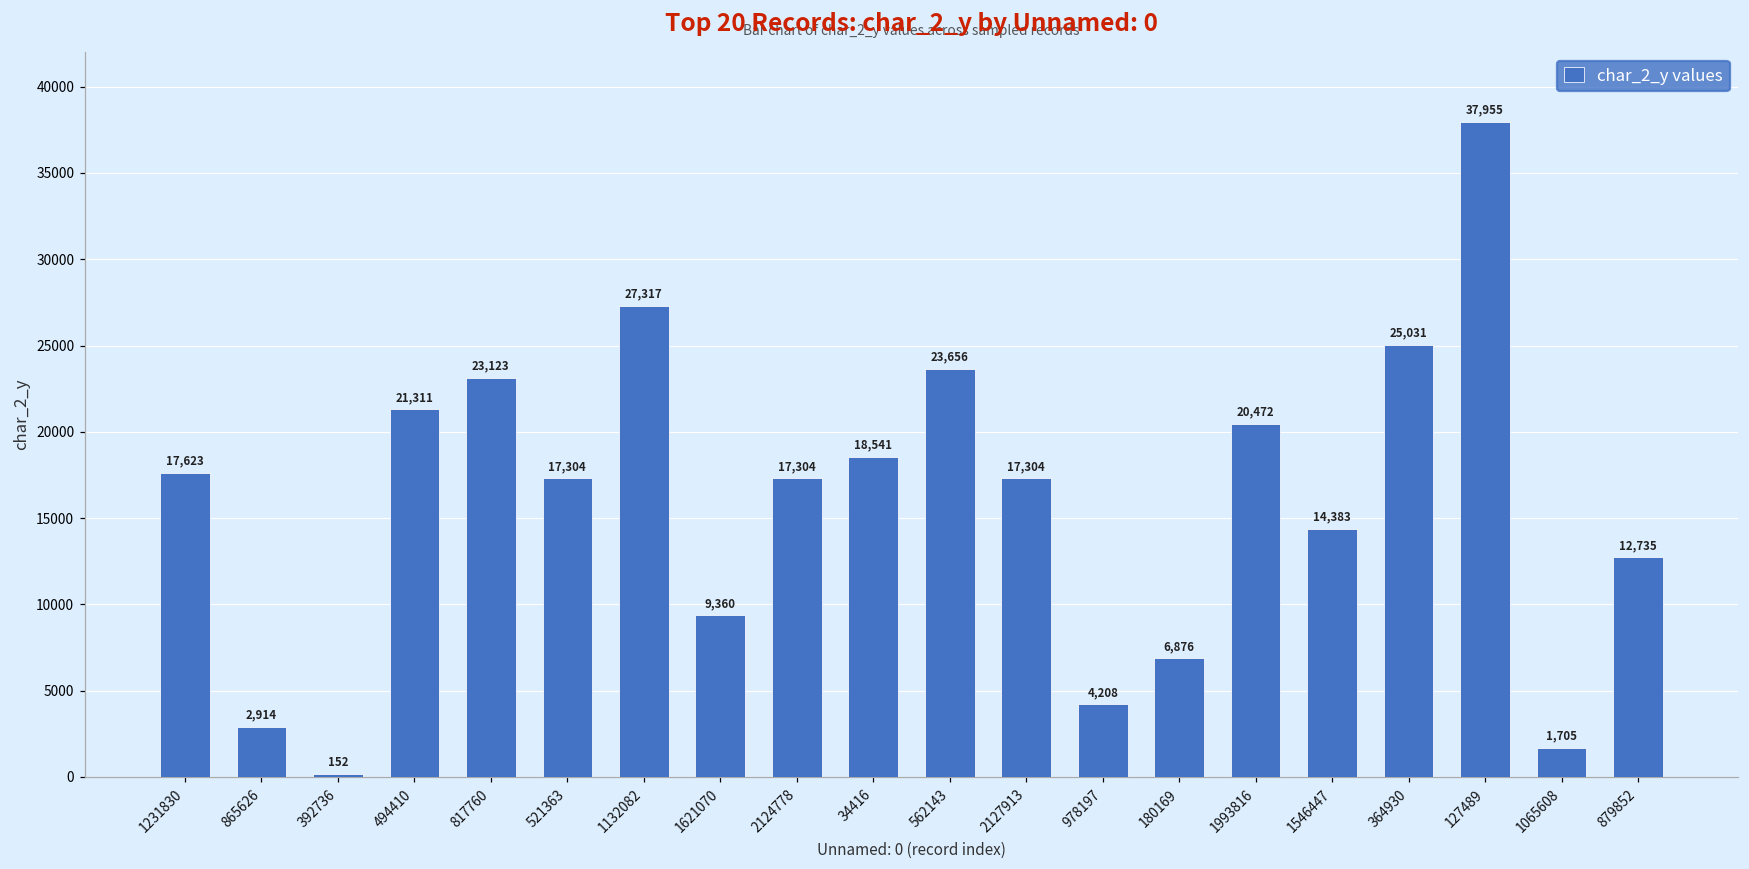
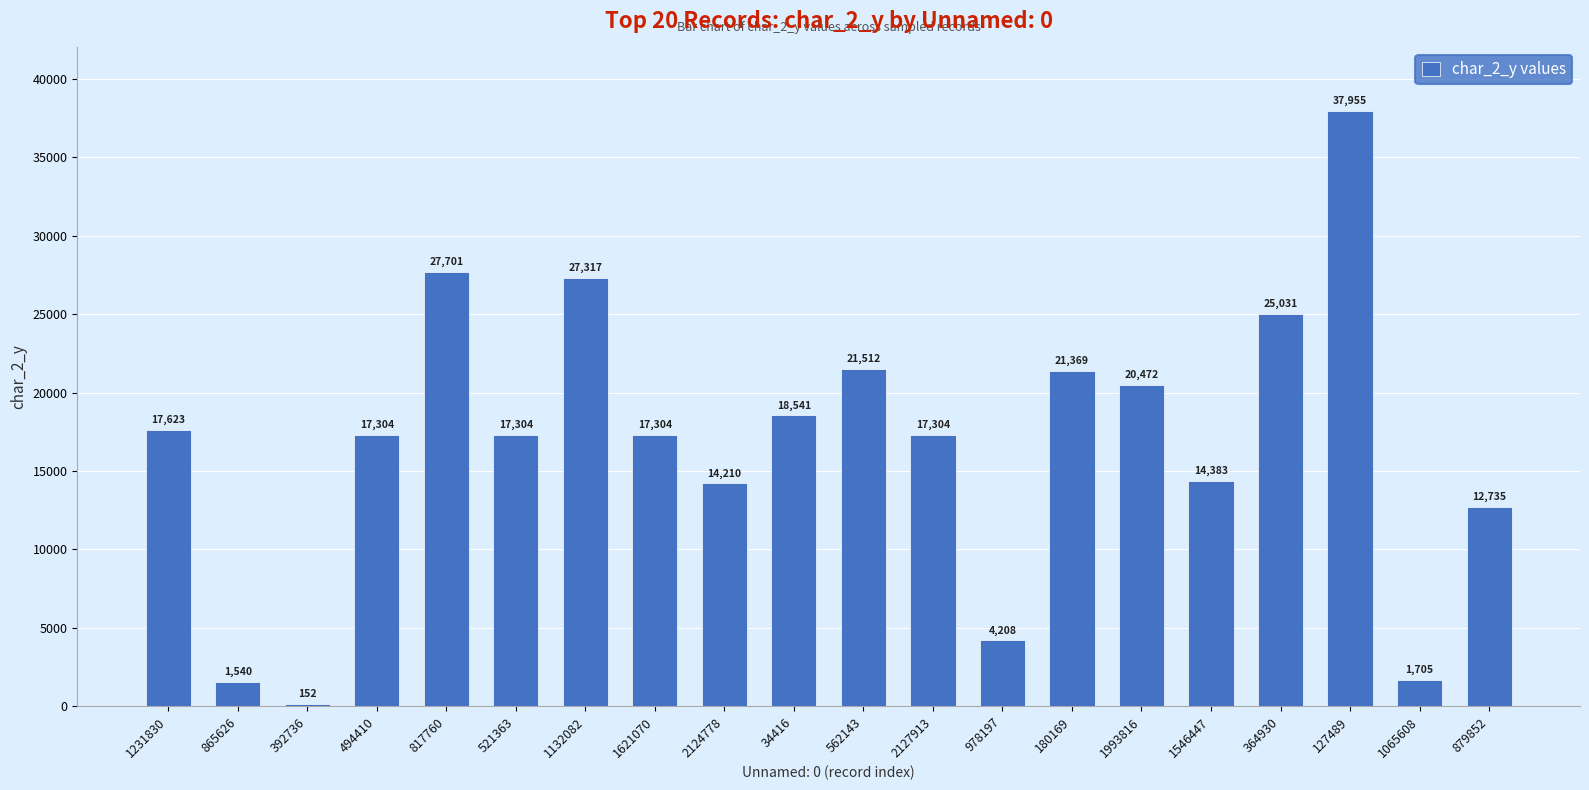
  {
    "1231830": "17,623",
-   "865626": "2,914",
+   "865626": "1,540",
    "392736": "152",
-   "494410": "21,311",
-   "817760": "23,123",
+   "494410": "17,304",
+   "817760": "27,701",
    "521363": "17,304",
    "1132082": "27,317",
-   "1621070": "9,360",
-   "2124778": "17,304",
+   "1621070": "17,304",
+   "2124778": "14,210",
    "34416": "18,541",
-   "562143": "23,656",
+   "562143": "21,512",
    "2127913": "17,304",
    "978197": "4,208",
-   "180169": "6,876",
+   "180169": "21,369",
    "1993816": "20,472",
    "1546447": "14,383",
    "364930": "25,031",
    "127489": "37,955",
    "1065608": "1,705",
    "879852": "12,735"
  }
